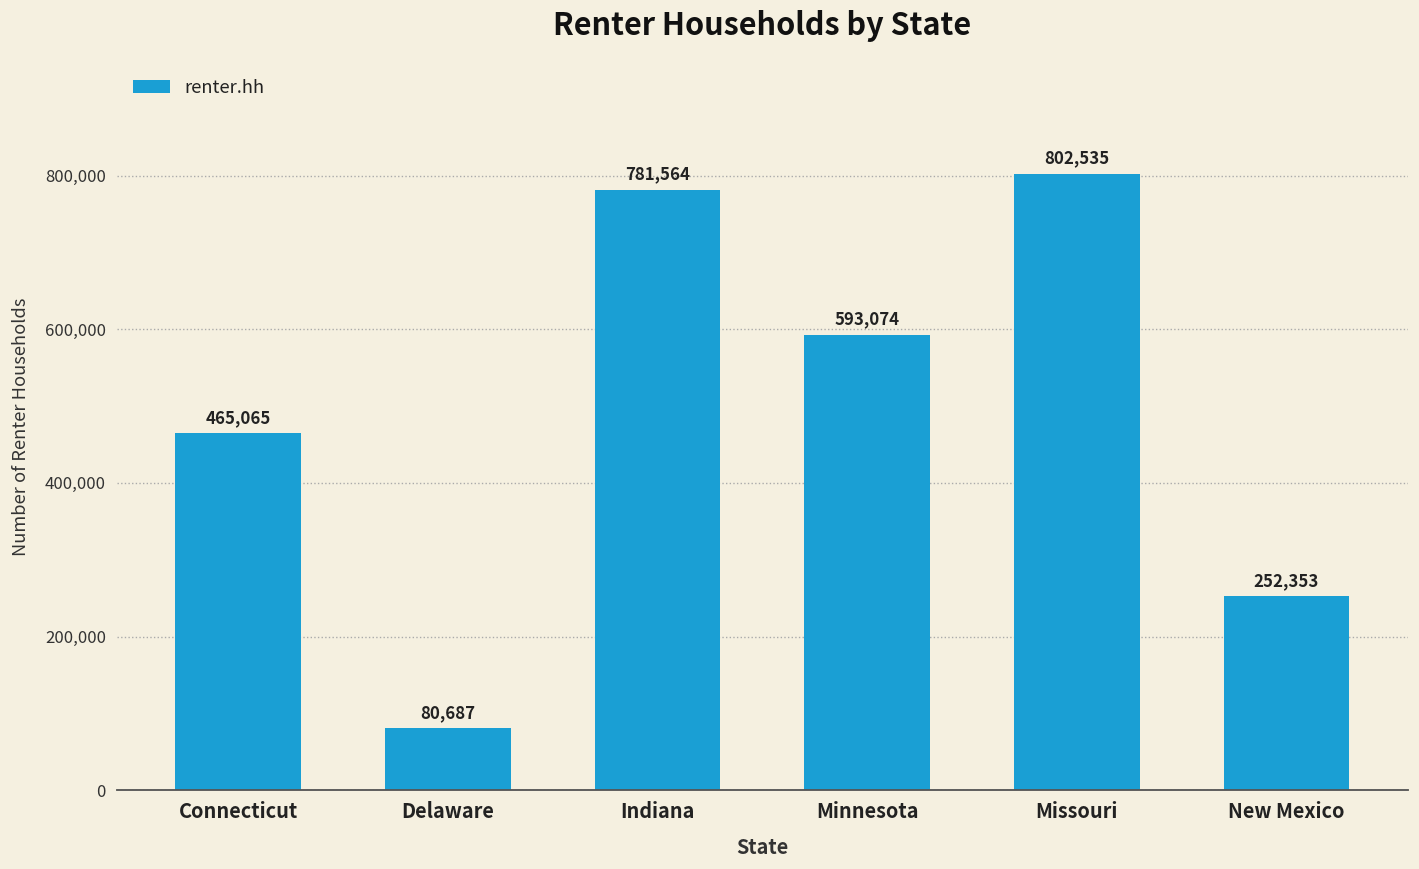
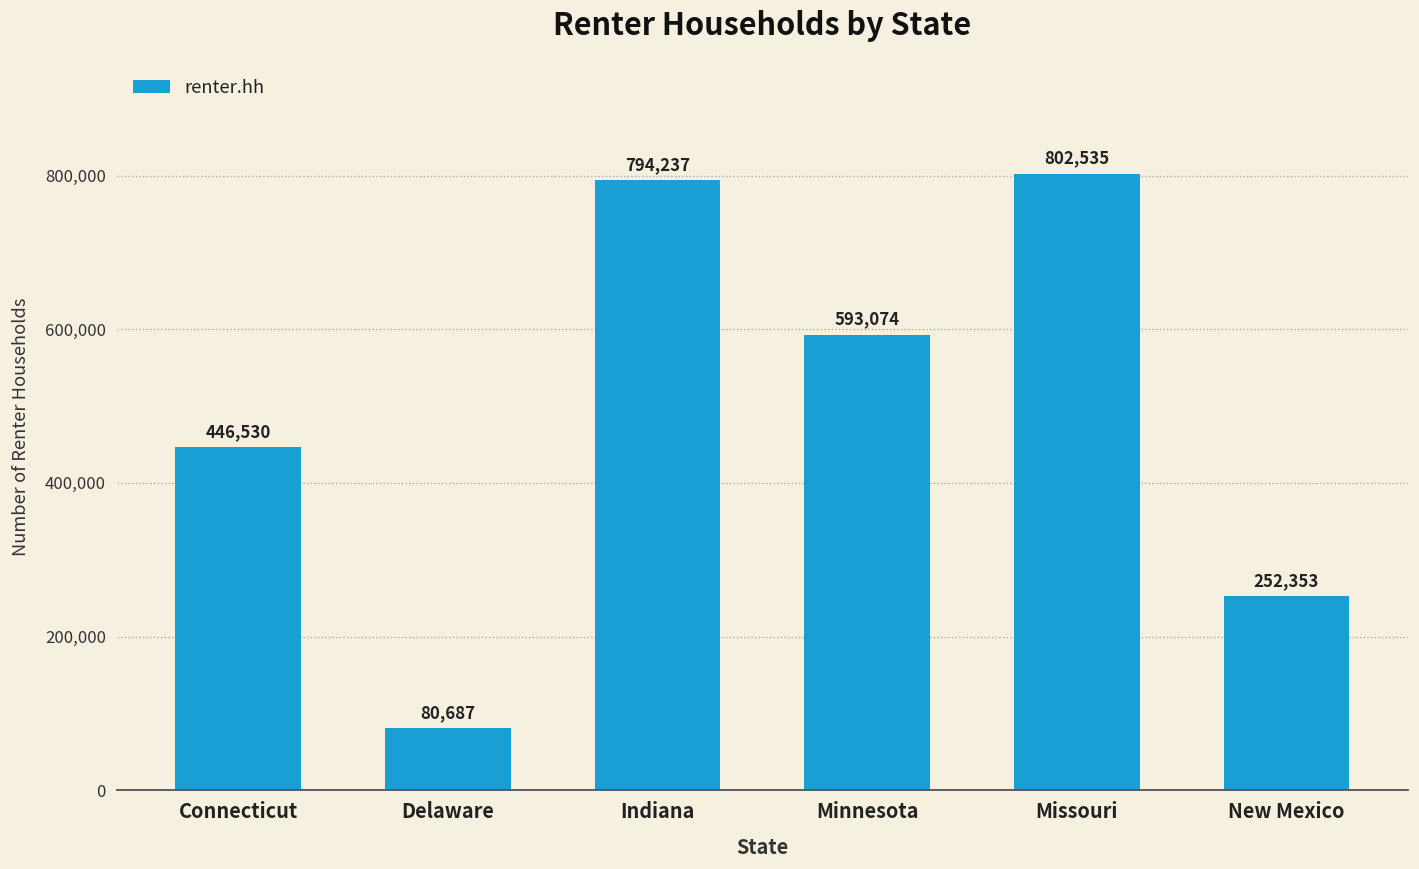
  {
-   "Connecticut": "465,065",
+   "Connecticut": "446,530",
    "Delaware": "80,687",
-   "Indiana": "781,564",
+   "Indiana": "794,237",
    "Minnesota": "593,074",
    "Missouri": "802,535",
    "New Mexico": "252,353"
  }
